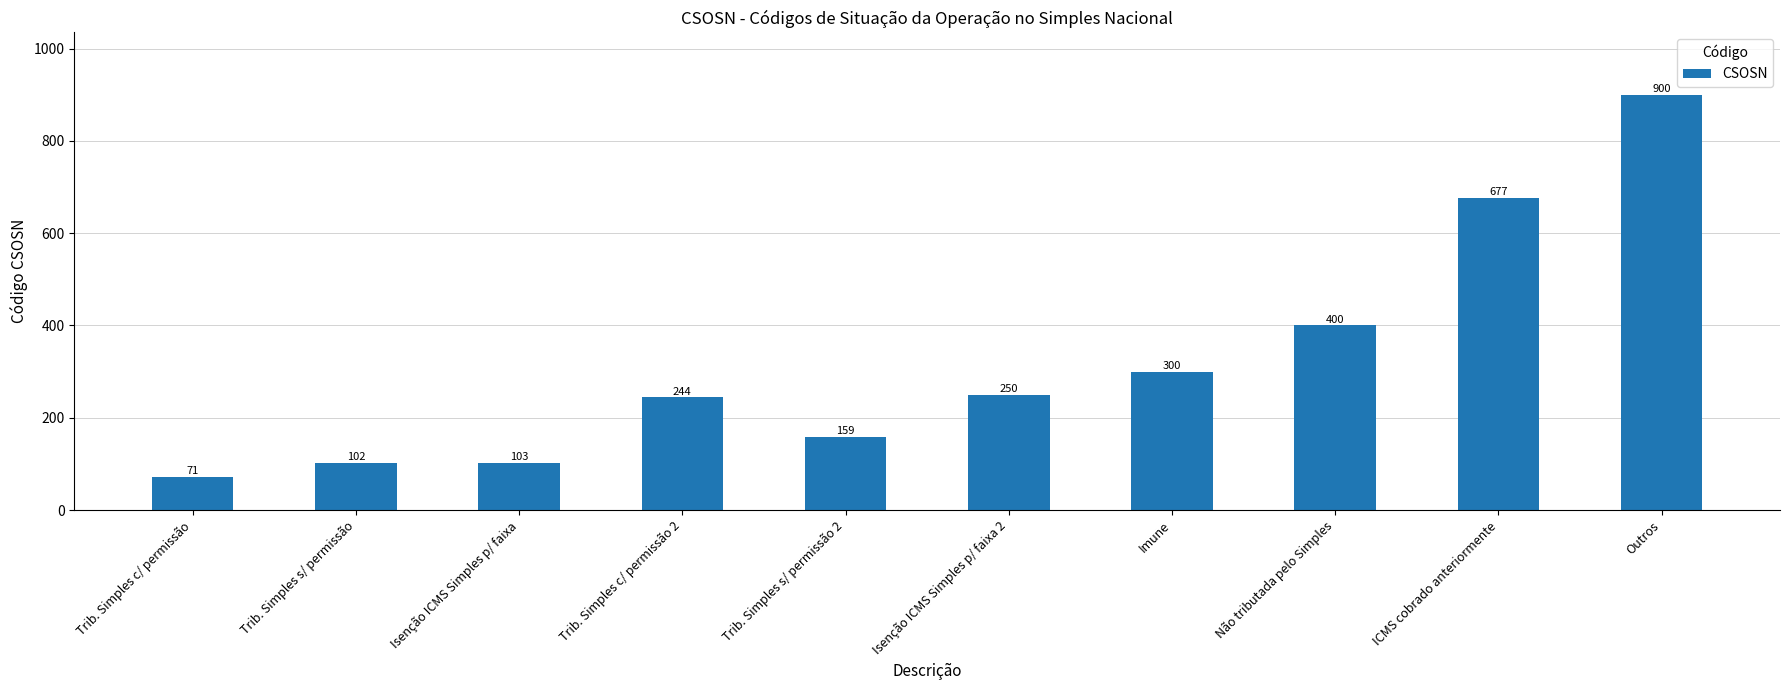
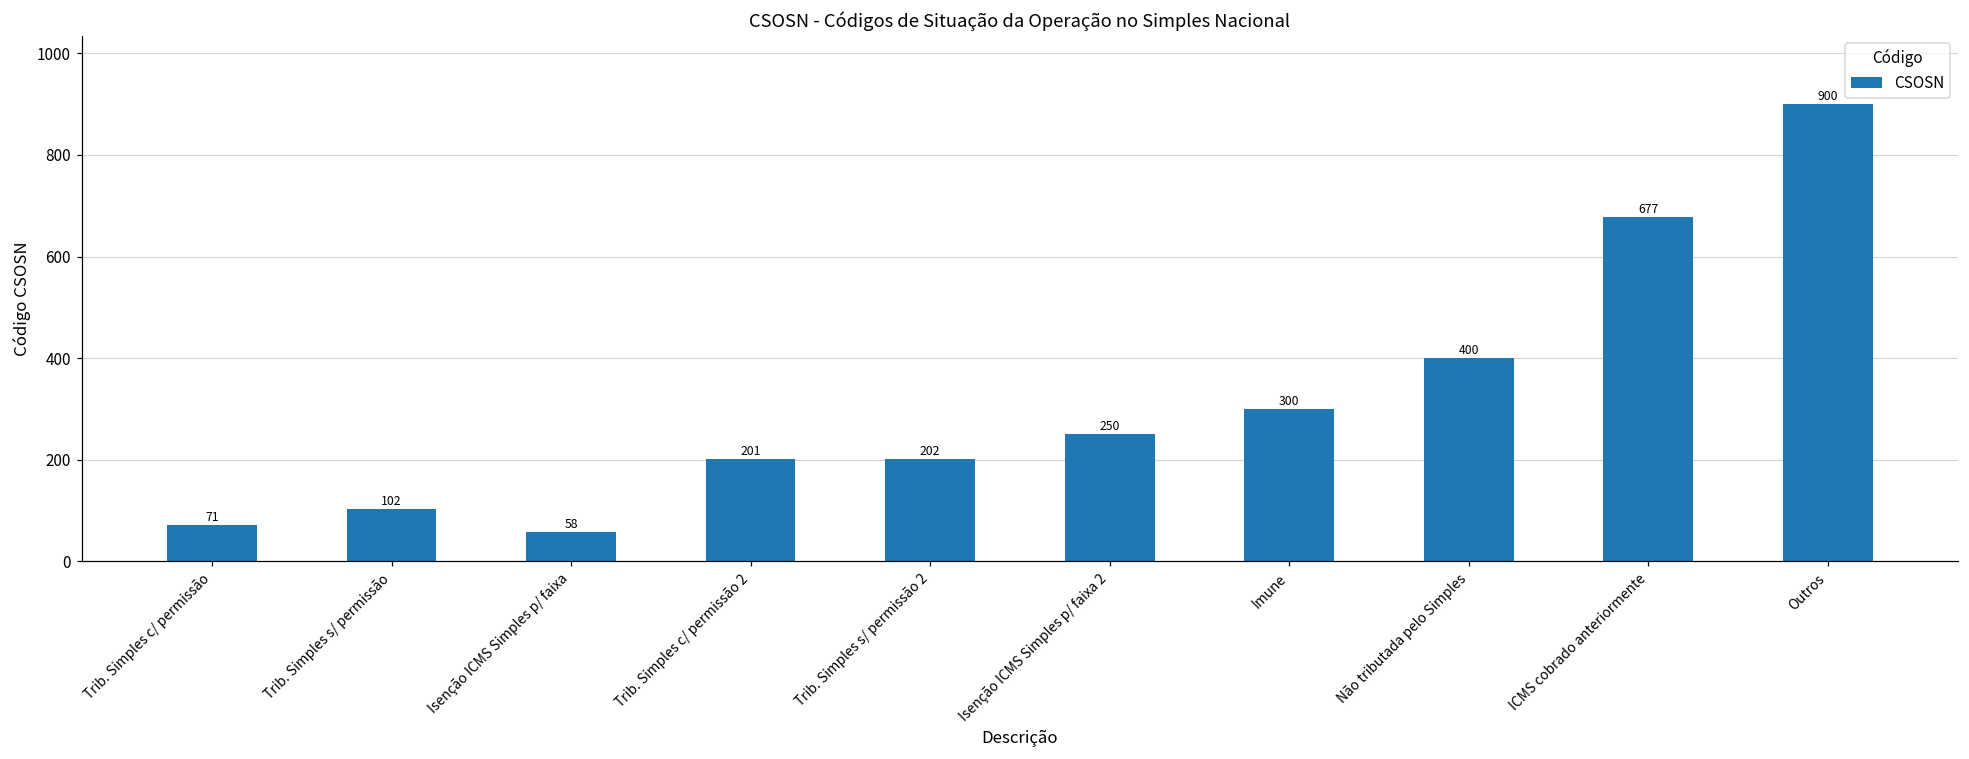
  {
    "Trib. Simples c/ permissão": 71,
    "Trib. Simples s/ permissão": 102,
-   "Isenção ICMS Simples p/ faixa": 103,
-   "Trib. Simples c/ permissão 2": 244,
-   "Trib. Simples s/ permissão 2": 159,
+   "Isenção ICMS Simples p/ faixa": 58,
+   "Trib. Simples c/ permissão 2": 201,
+   "Trib. Simples s/ permissão 2": 202,
    "Isenção ICMS Simples p/ faixa 2": 250,
    "Imune": 300,
    "Não tributada pelo Simples": 400,
    "ICMS cobrado anteriormente": 677,
    "Outros": 900
  }
